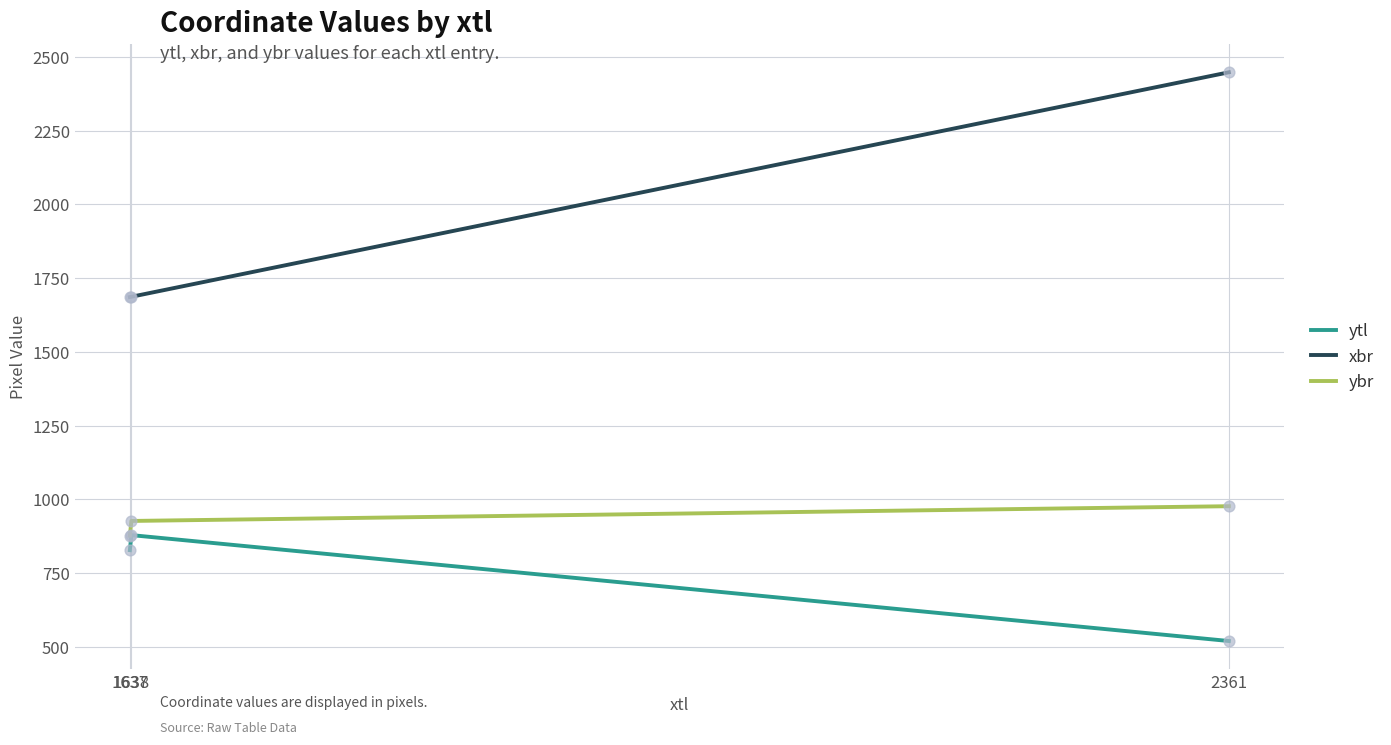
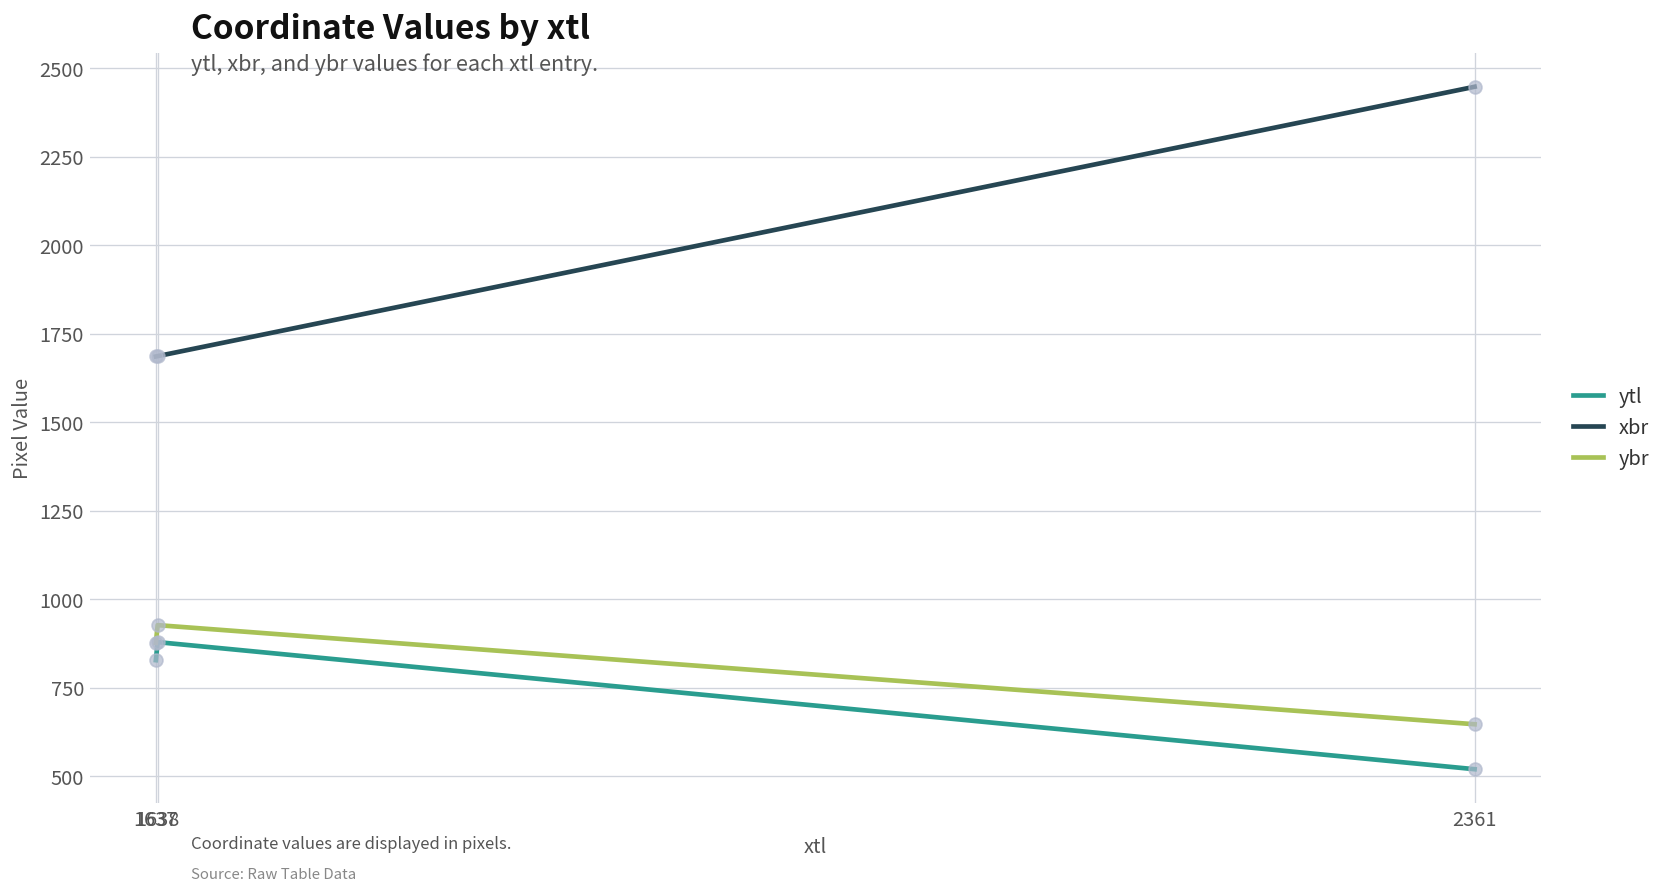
  {
    "ytl": {
      "2361": 520
    },
    "xbr": {
      "2361": 2450
    },
    "ybr": {
-     "2361": 980
+     "2361": 650
    }
  }
